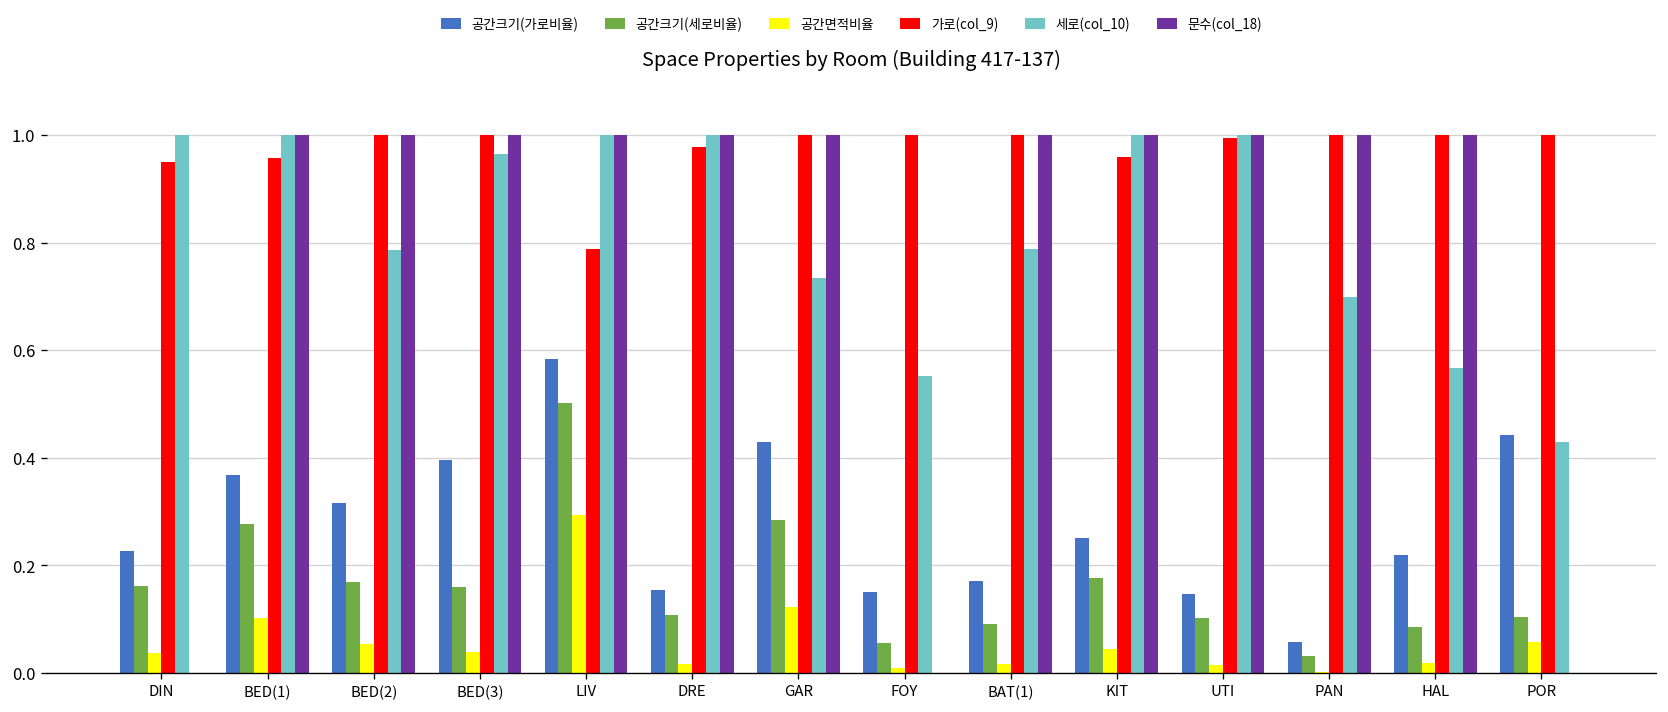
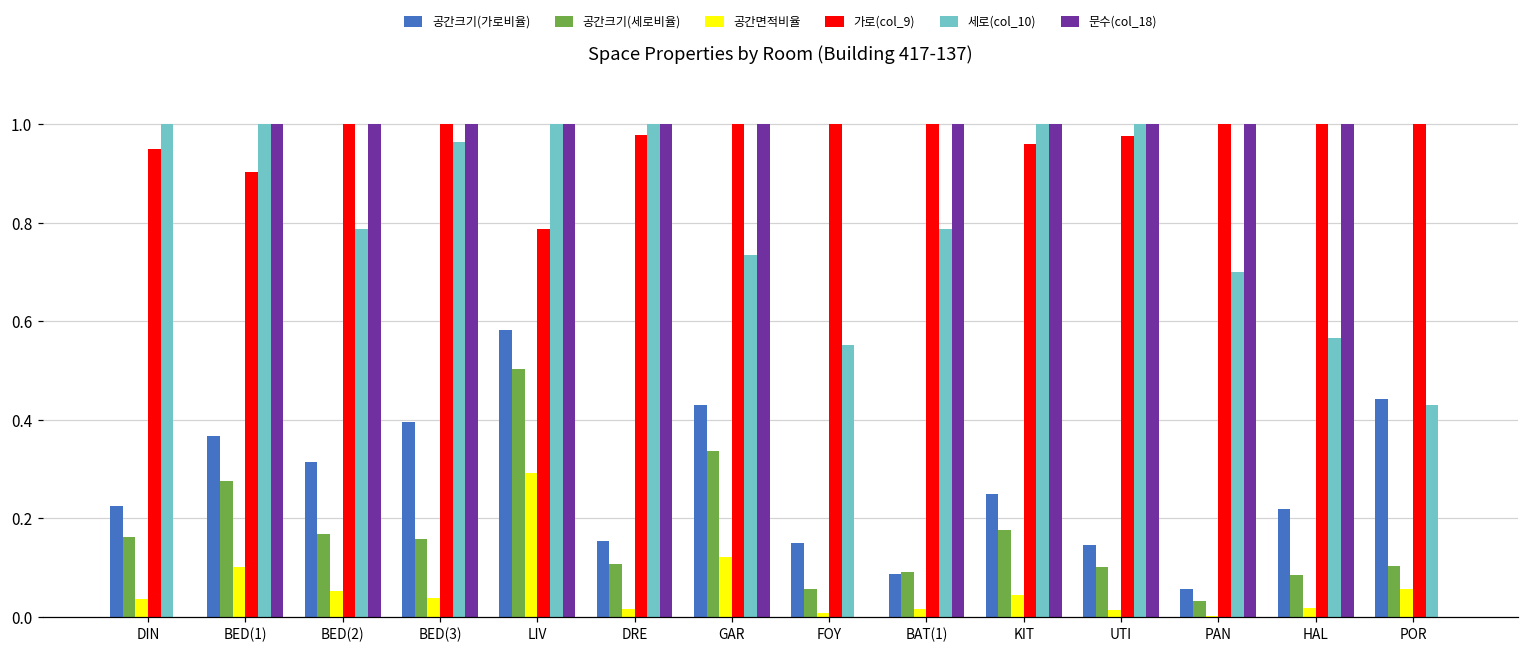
  {
    "공간크기(가로비율)": {
      "DIN": 0.23,
      "BED(1)": 0.37,
      "BED(2)": 0.32,
      "BED(3)": 0.40,
      "LIV": 0.58,
      "DRE": 0.15,
      "GAR": 0.43,
      "FOY": 0.15,
-     "BAT(1)": 0.17,
+     "BAT(1)": 0.09,
      "KIT": 0.25,
      "UTI": 0.15,
      "PAN": 0.06,
      "HAL": 0.22,
      "POR": 0.44
    },
    "공간크기(세로비율)": {
      "DIN": 0.16,
      "BED(1)": 0.28,
      "BED(2)": 0.17,
      "BED(3)": 0.16,
      "LIV": 0.50,
      "DRE": 0.11,
-     "GAR": 0.28,
+     "GAR": 0.34,
      "FOY": 0.06,
      "BAT(1)": 0.09,
      "KIT": 0.18,
      "UTI": 0.10,
      "PAN": 0.03,
      "HAL": 0.08,
      "POR": 0.10
    },
    "공간면적비율": {
      "DIN": 0.04,
      "BED(1)": 0.10,
      "BED(2)": 0.05,
      "BED(3)": 0.04,
      "LIV": 0.29,
      "DRE": 0.02,
      "GAR": 0.12,
      "FOY": 0.01,
      "BAT(1)": 0.02,
      "KIT": 0.04,
      "UTI": 0.01,
      "HAL": 0.02,
      "POR": 0.06
    },
    "가로(col_9)": {
      "DIN": 0.95,
-     "BED(1)": 0.96,
+     "BED(1)": 0.90,
      "BED(2)": 1.00,
      "BED(3)": 1.00,
      "LIV": 0.79,
      "DRE": 0.98,
      "GAR": 1.00,
      "FOY": 1.00,
      "BAT(1)": 1.00,
      "KIT": 0.96,
-     "UTI": 1.00,
+     "UTI": 0.98,
      "PAN": 1.00,
      "HAL": 1.00,
      "POR": 1.00
    },
    "세로(col_10)": {
      "DIN": 1.00,
      "BED(1)": 1.00,
      "BED(2)": 0.79,
      "BED(3)": 0.96,
      "LIV": 1.00,
      "DRE": 1.00,
      "GAR": 0.74,
      "FOY": 0.55,
      "BAT(1)": 0.79,
      "KIT": 1.00,
      "UTI": 1.00,
      "PAN": 0.70,
      "HAL": 0.57,
      "POR": 0.43
    },
    "문수(col_18)": {
      "DIN": 0.00,
      "BED(1)": 1.00,
      "BED(2)": 1.00,
      "BED(3)": 1.00,
      "LIV": 1.00,
      "DRE": 1.00,
      "GAR": 1.00,
      "FOY": 0.00,
      "BAT(1)": 1.00,
      "KIT": 1.00,
      "UTI": 1.00,
      "PAN": 1.00,
      "HAL": 1.00,
      "POR": 0.00
    }
  }
